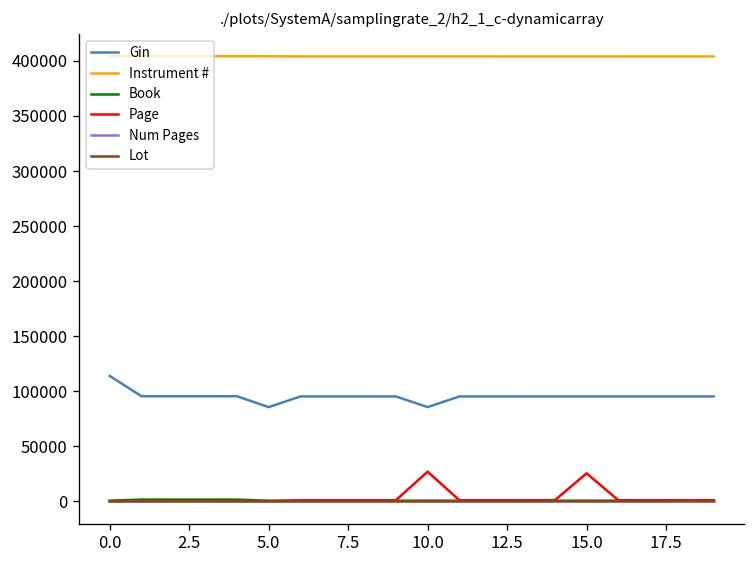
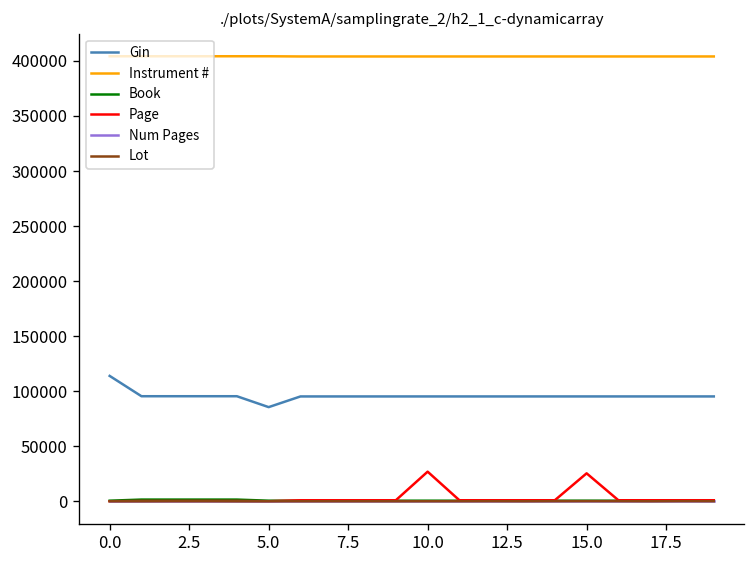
  {
    "Gin": {
      "0.0": 110000,
      "5.0": 90000,
-     "10.0": 90000,
+     "10.0": 100000,
      "15.0": 100000
    },
    "Instrument #": {
      "5.0": 400000,
      "10.0": 400000,
      "15.0": 400000
    },
    "Page": {
      "10.0": 30000,
      "15.0": 30000
    }
  }
